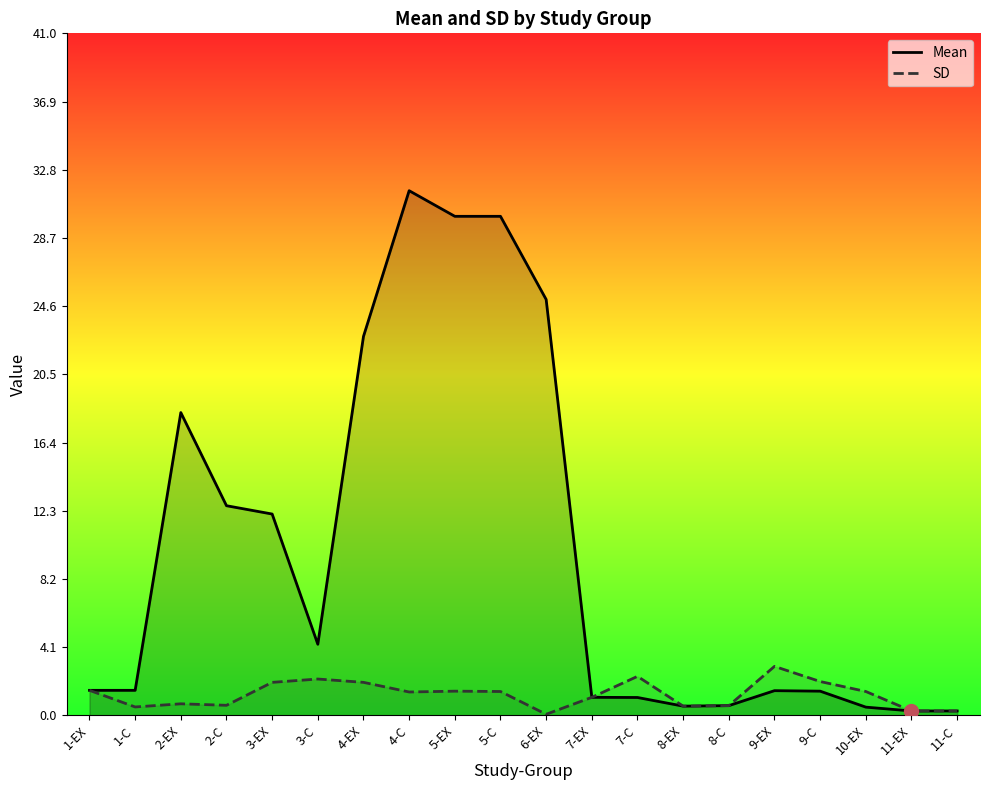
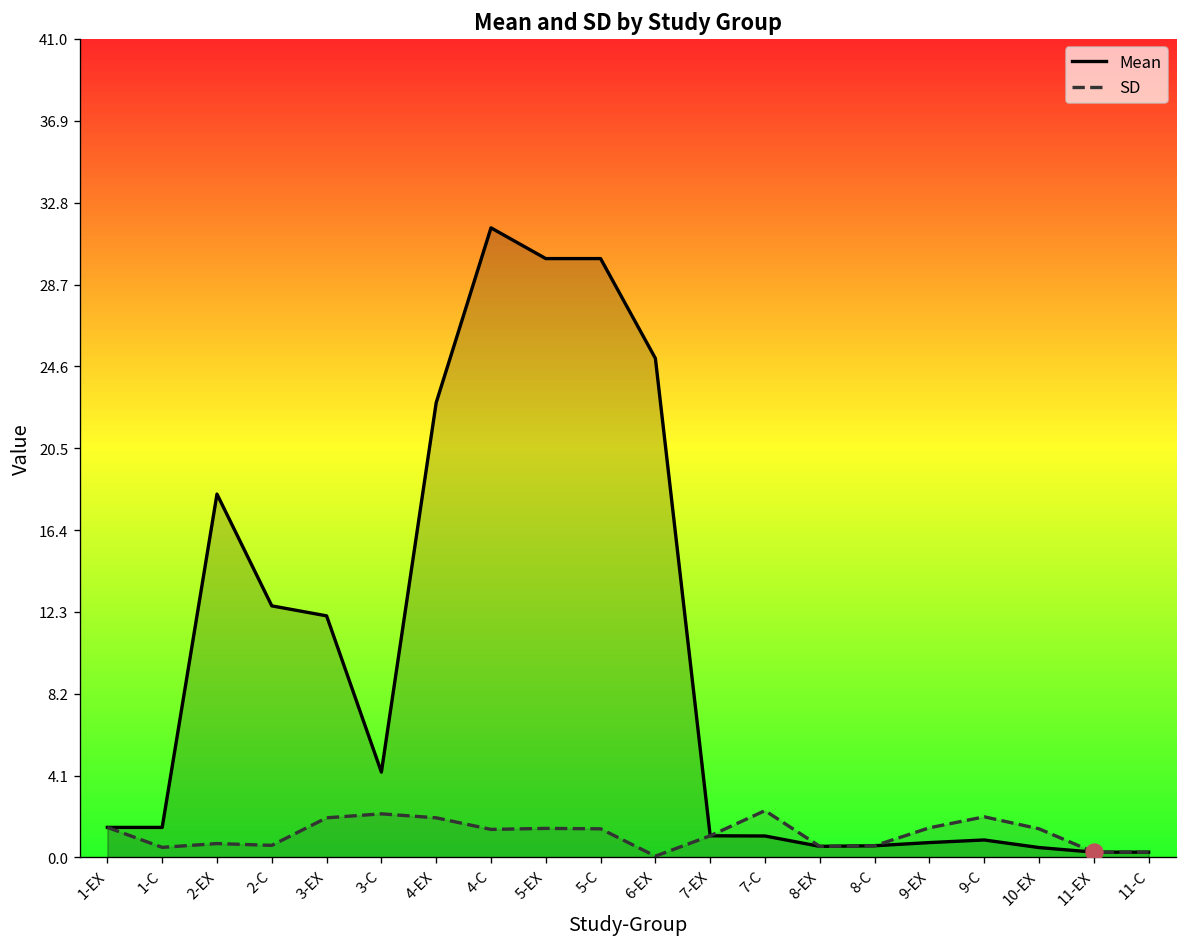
  {
    "Mean": {
      "1-C": 1.5,
      "2-EX": 18.2,
      "2-C": 12.6,
      "3-EX": 12.1,
      "3-C": 4.3,
      "4-EX": 22.8,
      "4-C": 31.5,
      "5-EX": 30.0,
      "5-C": 30.0,
      "6-EX": 25.0,
      "7-C": 1.1,
-     "9-EX": 1.5,
-     "9-C": 1.5,
+     "9-EX": 0.7,
+     "9-C": 0.9,
      "10-EX": 0.5
    },
    "SD": {
      "1-C": 0.5,
      "2-EX": 0.7,
      "2-C": 0.6,
      "3-EX": 2.0,
      "3-C": 2.2,
      "4-EX": 2.0,
      "4-C": 1.4,
      "5-EX": 1.5,
      "5-C": 1.4,
      "6-EX": 0.1,
      "7-C": 2.3,
-     "9-EX": 2.9,
+     "9-EX": 1.5,
      "9-C": 2.0,
      "10-EX": 1.4
    }
  }
